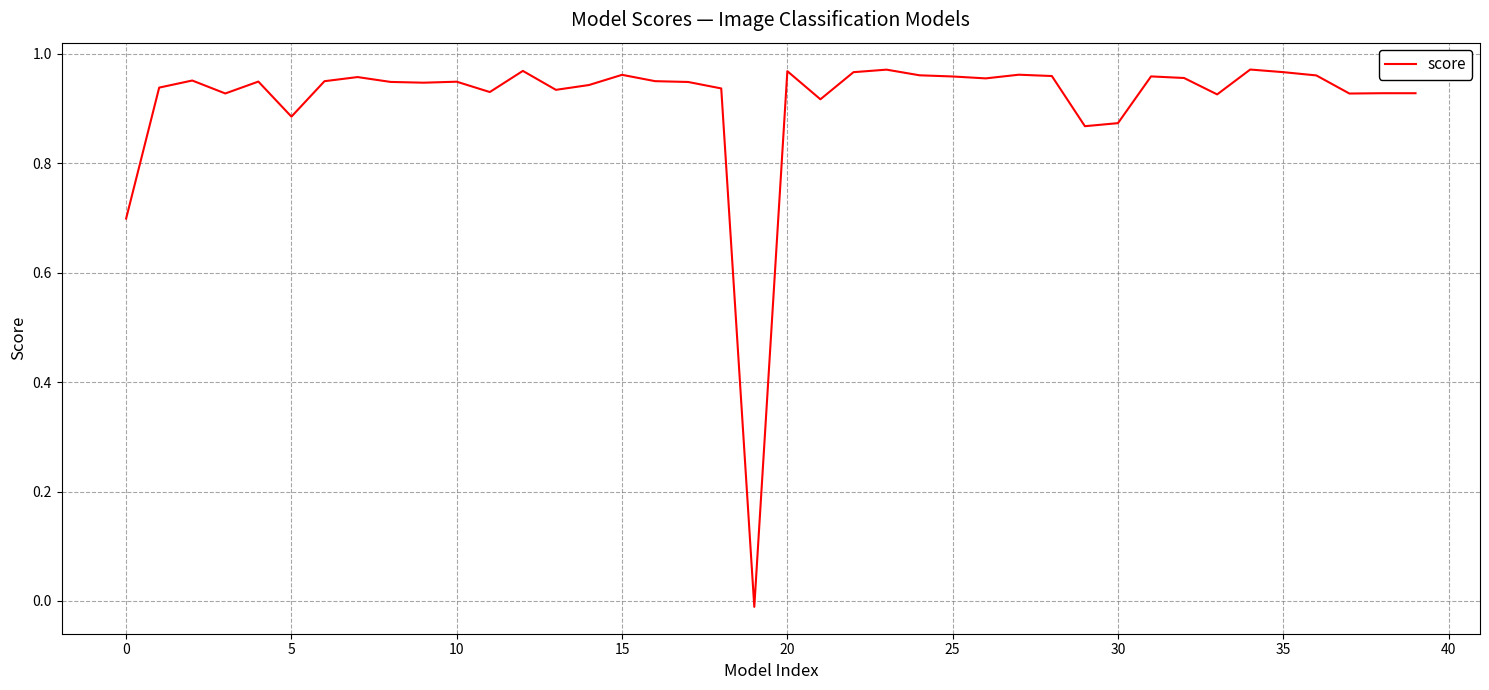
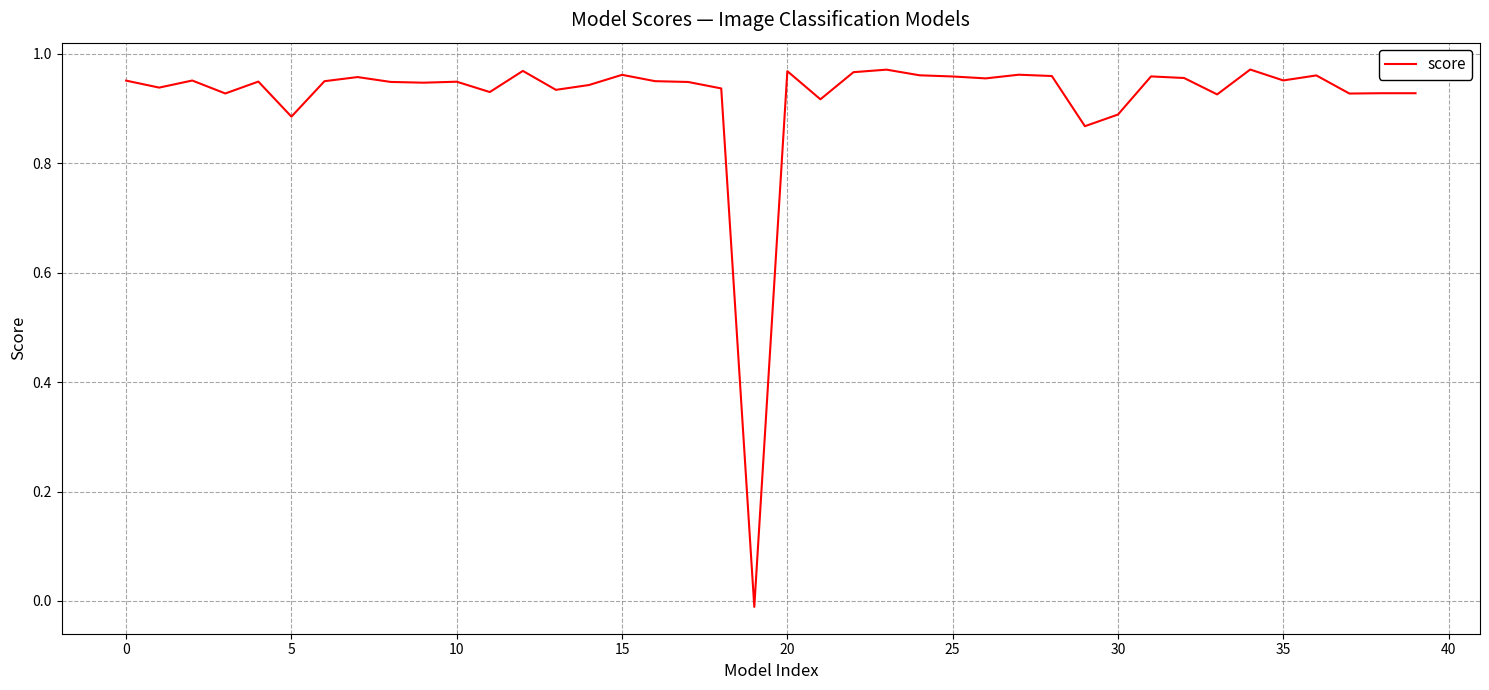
  {
-   "0": 0.70,
+   "0": 0.95,
    "5": 0.89,
    "10": 0.95,
    "15": 0.96,
    "20": 0.97,
    "25": 0.96,
-   "30": 0.87,
-   "35": 0.97
+   "30": 0.89,
+   "35": 0.95
  }
